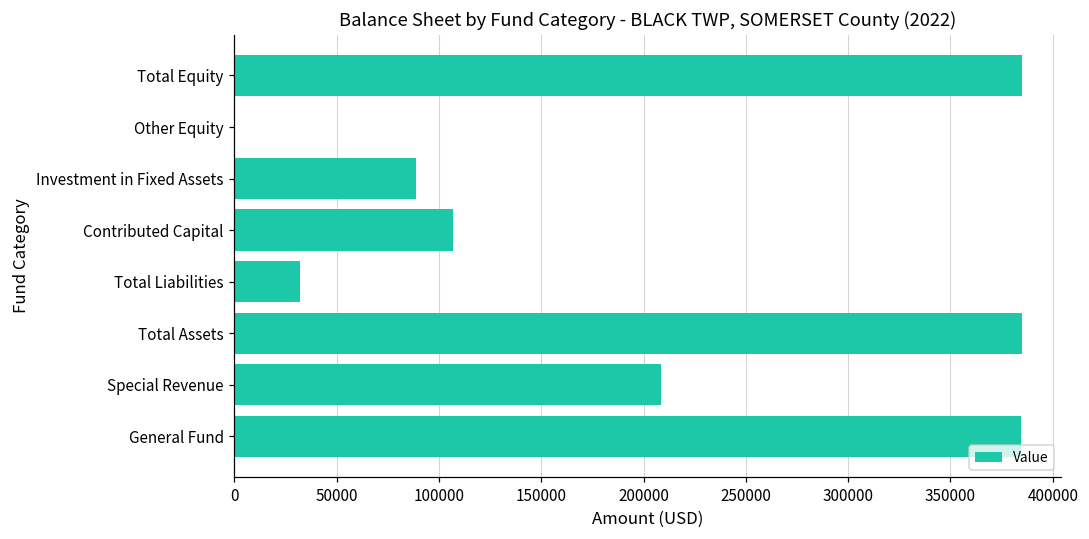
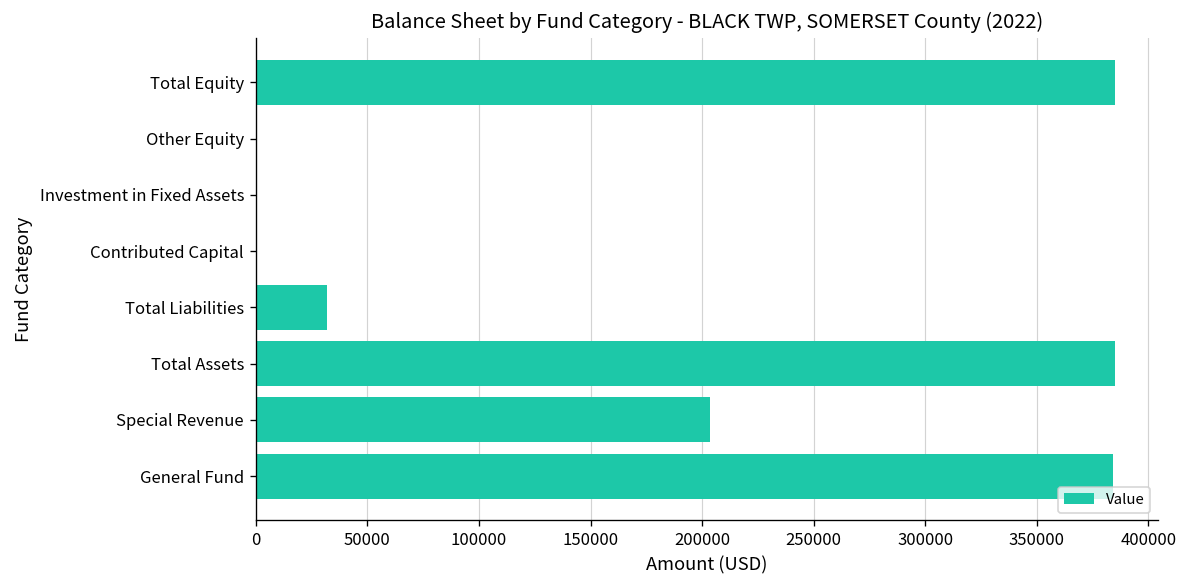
  {
    "Total Equity": 385000,
    "Other Equity": 0,
-   "Investment in Fixed Assets": 88000,
-   "Contributed Capital": 107000,
+   "Investment in Fixed Assets": 0,
+   "Contributed Capital": 0,
    "Total Liabilities": 32000,
    "Total Assets": 385000,
-   "Special Revenue": 208000,
+   "Special Revenue": 203000,
    "General Fund": 384000
  }
